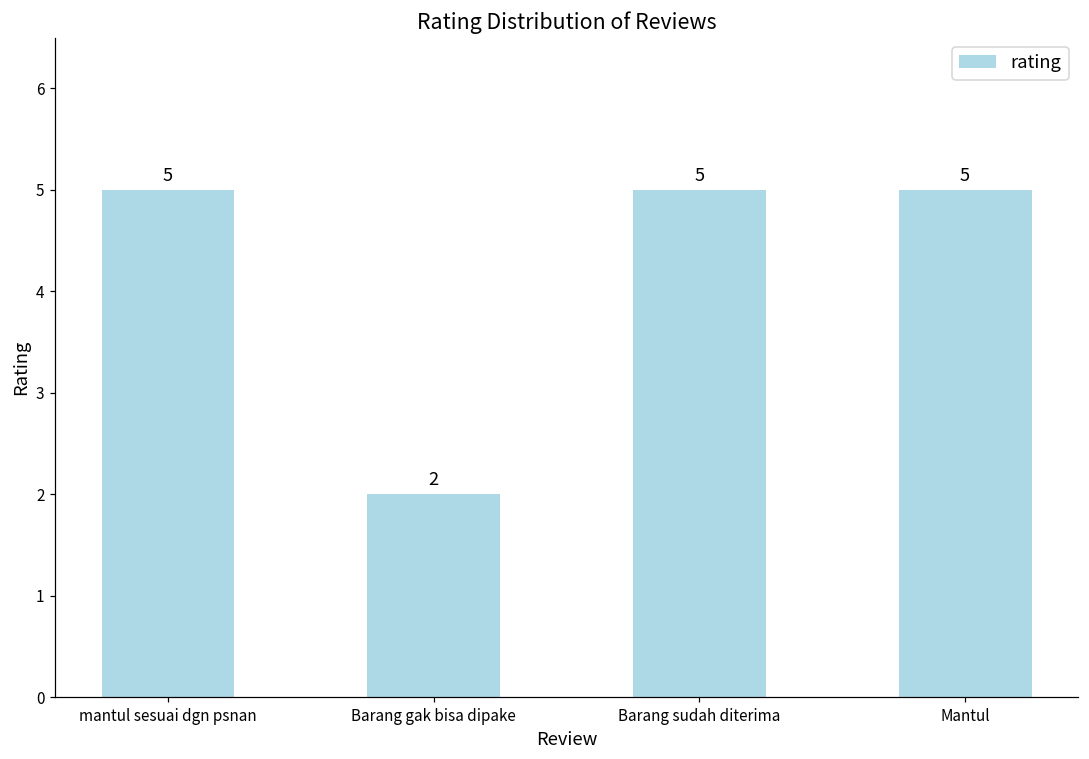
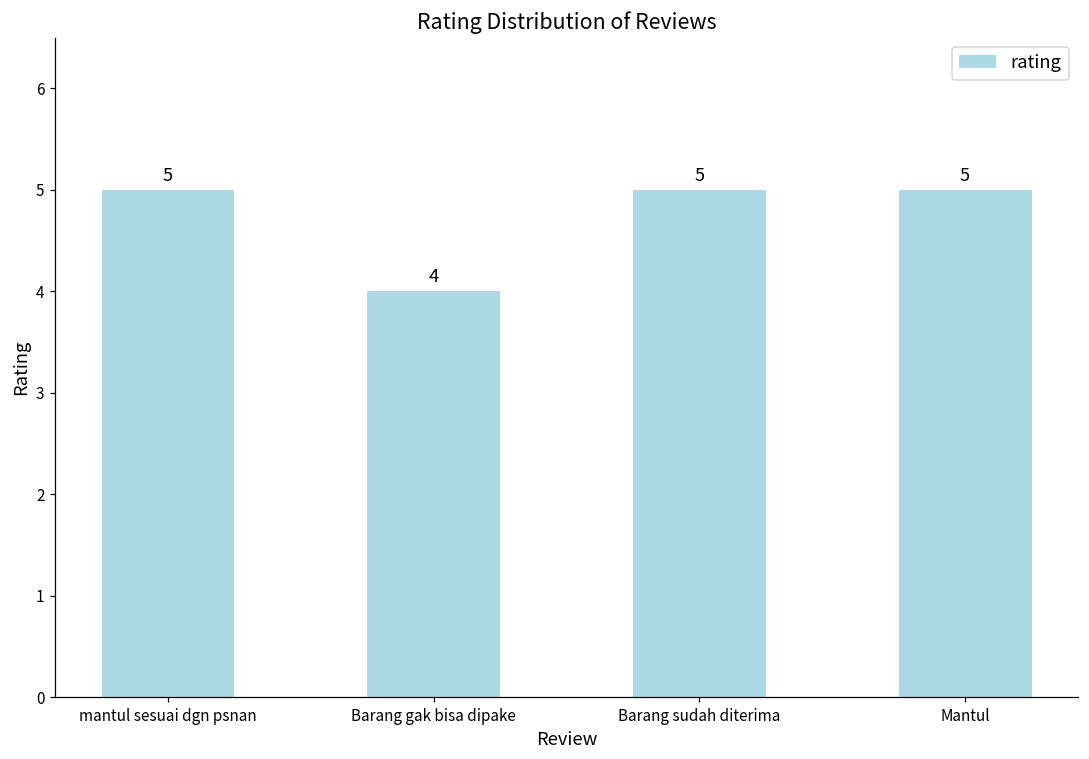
  {
    "mantul sesuai dgn psnan": 5,
-   "Barang gak bisa dipake": 2,
+   "Barang gak bisa dipake": 4,
    "Barang sudah diterima": 5,
    "Mantul": 5
  }
